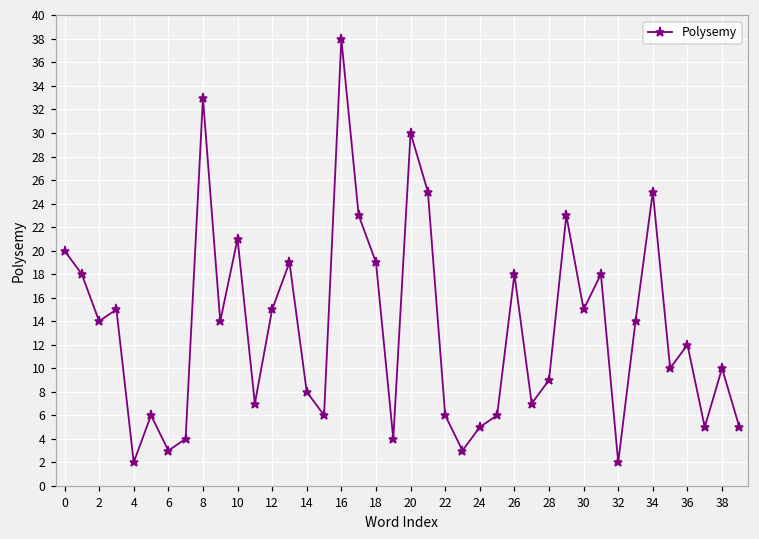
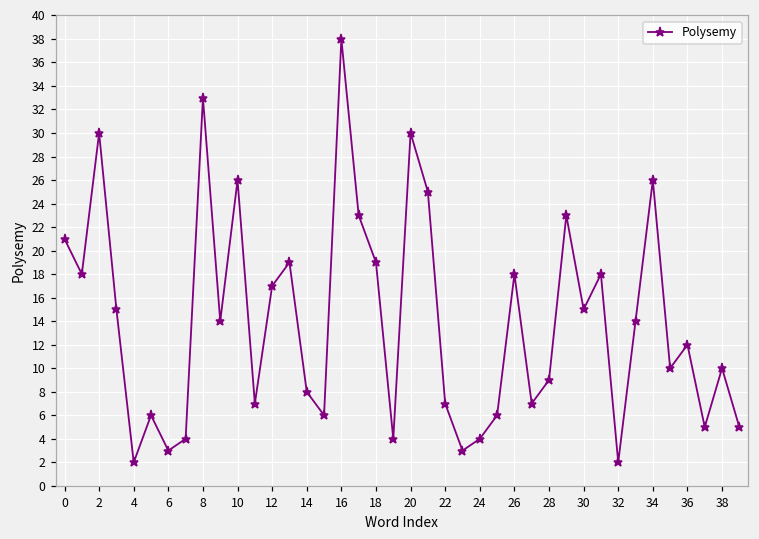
  {
-   "0": 20,
-   "2": 14,
+   "0": 21,
+   "2": 30,
    "4": 2,
    "6": 3,
    "8": 33,
-   "10": 21,
-   "12": 15,
+   "10": 26,
+   "12": 17,
    "14": 8,
    "16": 38,
    "18": 19,
    "20": 30,
-   "22": 6,
-   "24": 5,
+   "22": 7,
+   "24": 4,
    "26": 18,
    "28": 9,
    "30": 15,
    "32": 2,
-   "34": 25,
+   "34": 26,
    "36": 12,
    "38": 10
  }
